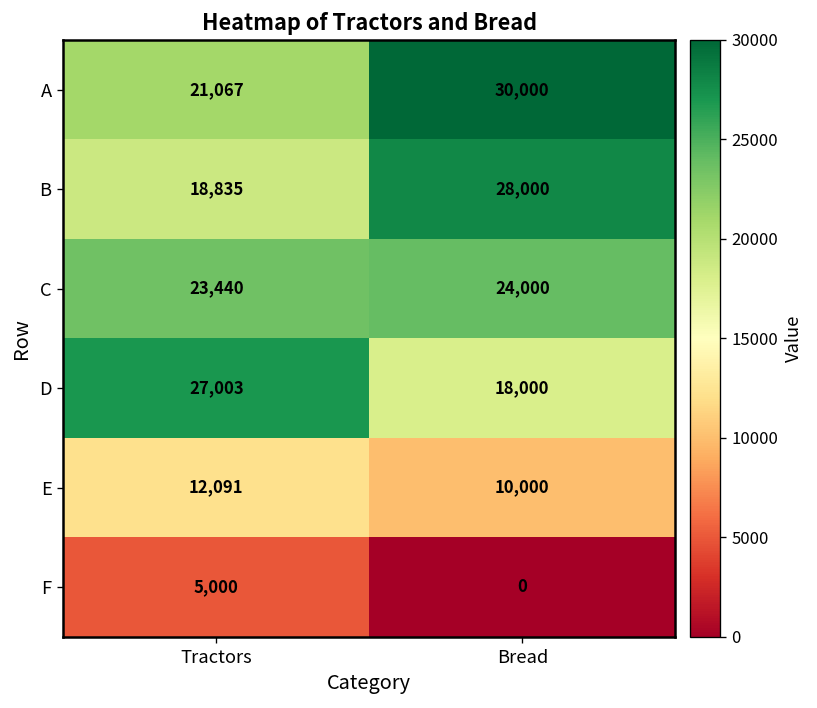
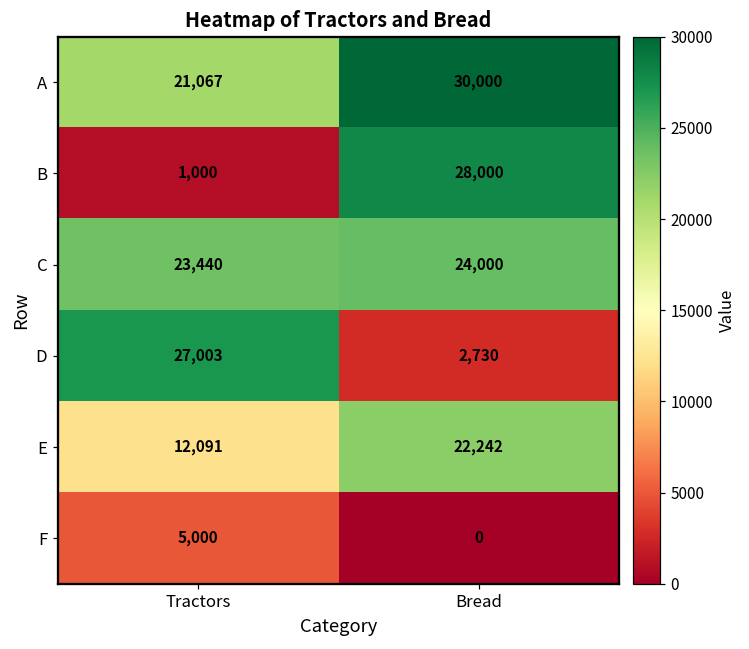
  {
    "A": {
      "Tractors": "21,067",
      "Bread": "30,000"
    },
    "B": {
-     "Tractors": "18,835",
+     "Tractors": "1,000",
      "Bread": "28,000"
    },
    "C": {
      "Tractors": "23,440",
      "Bread": "24,000"
    },
    "D": {
      "Tractors": "27,003",
-     "Bread": "18,000"
+     "Bread": "2,730"
    },
    "E": {
      "Tractors": "12,091",
-     "Bread": "10,000"
+     "Bread": "22,242"
    },
    "F": {
      "Tractors": "5,000",
      "Bread": "0"
    }
  }
